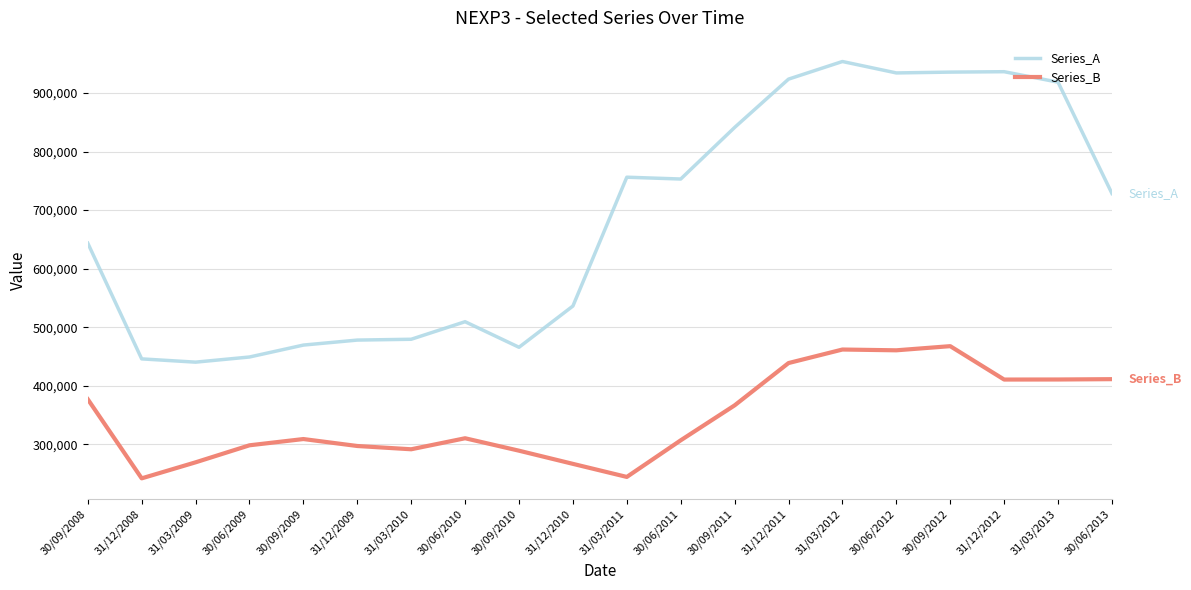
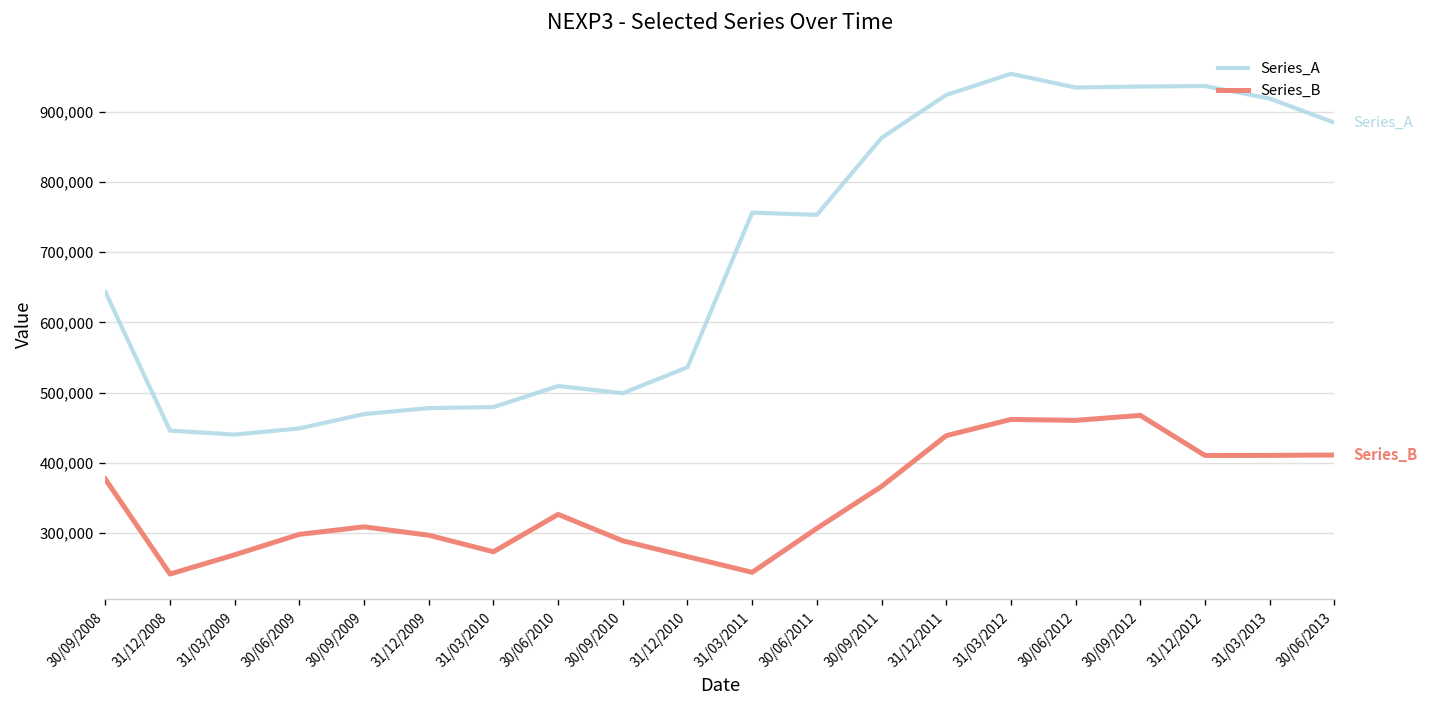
  {
    "Series_A": {
      "30/09/2008": "640,000",
      "31/12/2008": "450,000",
      "31/03/2009": "440,000",
      "30/06/2009": "450,000",
      "30/09/2009": "470,000",
      "31/12/2009": "480,000",
      "31/03/2010": "480,000",
      "30/06/2010": "510,000",
-     "30/09/2010": "470,000",
+     "30/09/2010": "500,000",
      "31/12/2010": "540,000",
      "31/03/2011": "760,000",
      "30/06/2011": "750,000",
-     "30/09/2011": "840,000",
+     "30/09/2011": "860,000",
      "31/12/2011": "920,000",
      "31/03/2012": "950,000",
      "30/06/2012": "930,000",
      "30/09/2012": "940,000",
      "31/12/2012": "940,000",
      "31/03/2013": "920,000",
-     "30/06/2013": "730,000"
+     "30/06/2013": "880,000"
    },
    "Series_B": {
      "30/09/2008": "380,000",
      "31/12/2008": "240,000",
      "31/03/2009": "270,000",
      "30/06/2009": "300,000",
      "30/09/2009": "310,000",
      "31/12/2009": "300,000",
-     "31/03/2010": "290,000",
-     "30/06/2010": "310,000",
+     "31/03/2010": "270,000",
+     "30/06/2010": "330,000",
      "30/09/2010": "290,000",
      "31/12/2010": "270,000",
      "31/03/2011": "240,000",
      "30/06/2011": "310,000",
      "30/09/2011": "370,000",
      "31/12/2011": "440,000",
      "31/03/2012": "460,000",
      "30/06/2012": "460,000",
      "30/09/2012": "470,000",
      "31/12/2012": "410,000",
      "31/03/2013": "410,000",
      "30/06/2013": "410,000"
    }
  }
